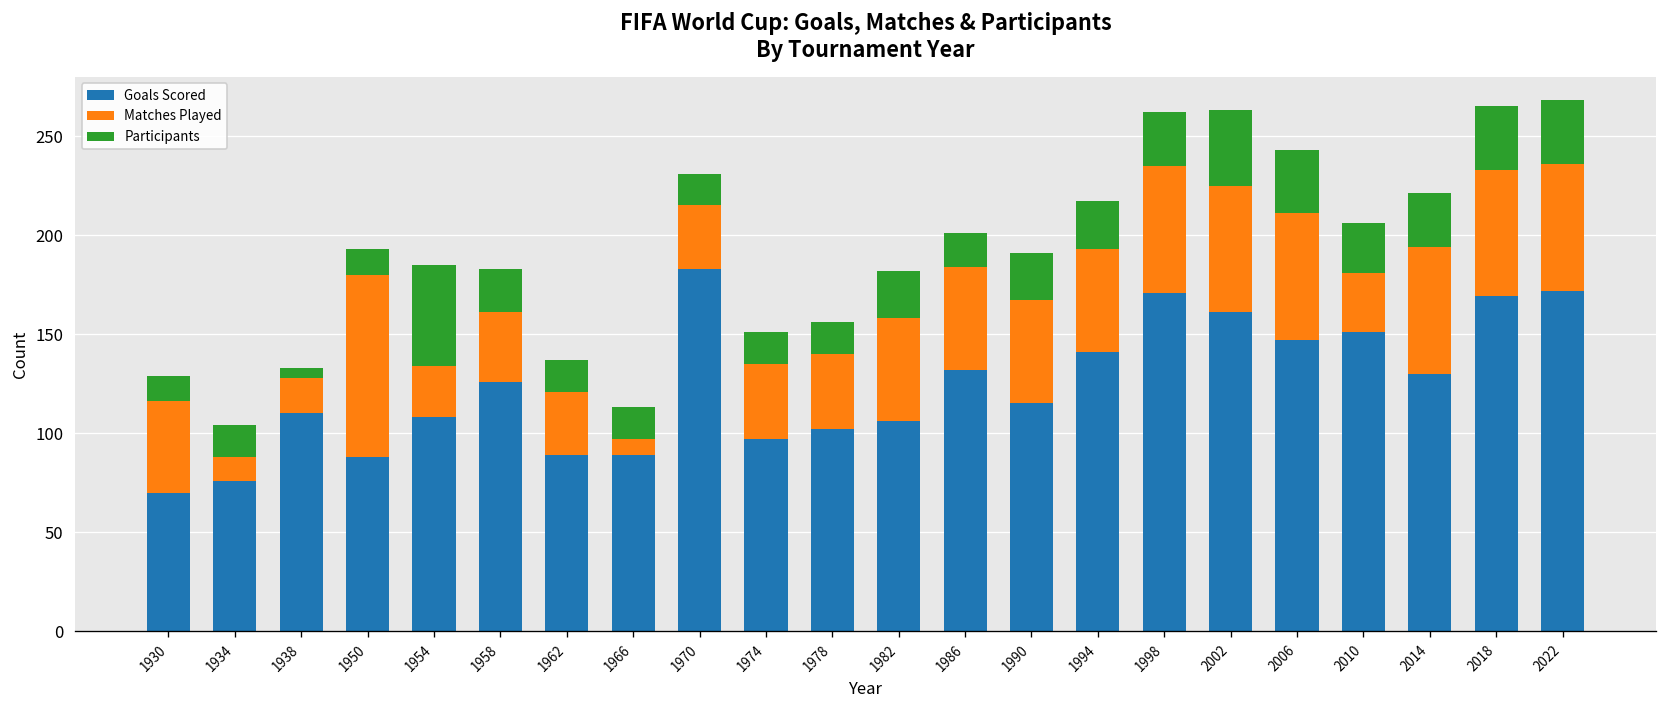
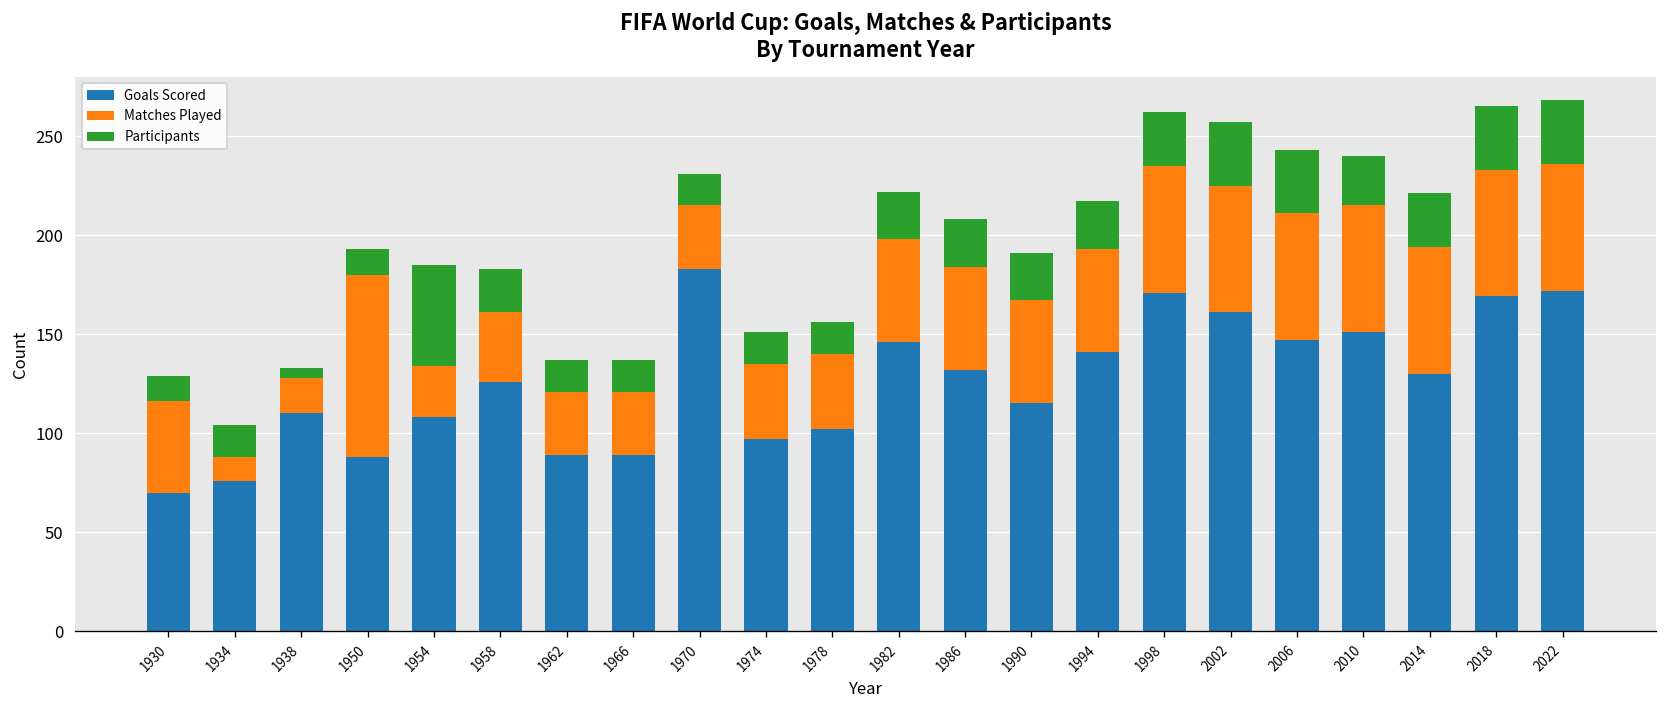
  {
    "Goals Scored": {
      "1930": 70,
      "1934": 76,
      "1938": 110,
      "1950": 88,
      "1954": 108,
      "1958": 126,
      "1962": 89,
      "1966": 89,
      "1970": 183,
      "1974": 97,
      "1978": 102,
-     "1982": 106,
+     "1982": 146,
      "1986": 132,
      "1990": 115,
      "1994": 141,
      "1998": 171,
      "2002": 161,
      "2006": 147,
      "2010": 151,
      "2014": 130,
      "2018": 169,
      "2022": 172
    },
    "Matches Played": {
      "1930": 46,
      "1934": 12,
      "1938": 18,
      "1950": 92,
      "1954": 26,
      "1958": 35,
      "1962": 32,
-     "1966": 8,
+     "1966": 32,
      "1970": 32,
      "1974": 38,
      "1978": 38,
      "1982": 52,
      "1986": 52,
      "1990": 52,
      "1994": 52,
      "1998": 64,
      "2002": 64,
      "2006": 64,
-     "2010": 30,
+     "2010": 64,
      "2014": 64,
      "2018": 64,
      "2022": 64
    },
    "Participants": {
      "1930": 13,
      "1934": 16,
      "1938": 5,
      "1950": 13,
      "1954": 51,
      "1958": 22,
      "1962": 16,
      "1966": 16,
      "1970": 16,
      "1974": 16,
      "1978": 16,
      "1982": 24,
-     "1986": 17,
+     "1986": 24,
      "1990": 24,
      "1994": 24,
      "1998": 27,
-     "2002": 38,
+     "2002": 32,
      "2006": 32,
      "2010": 25,
      "2014": 27,
      "2018": 32,
      "2022": 32
    }
  }
